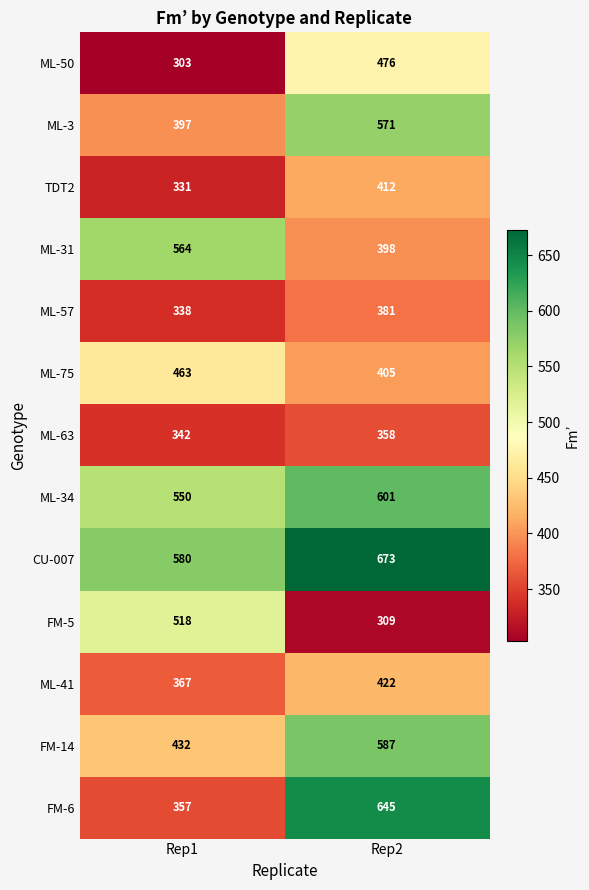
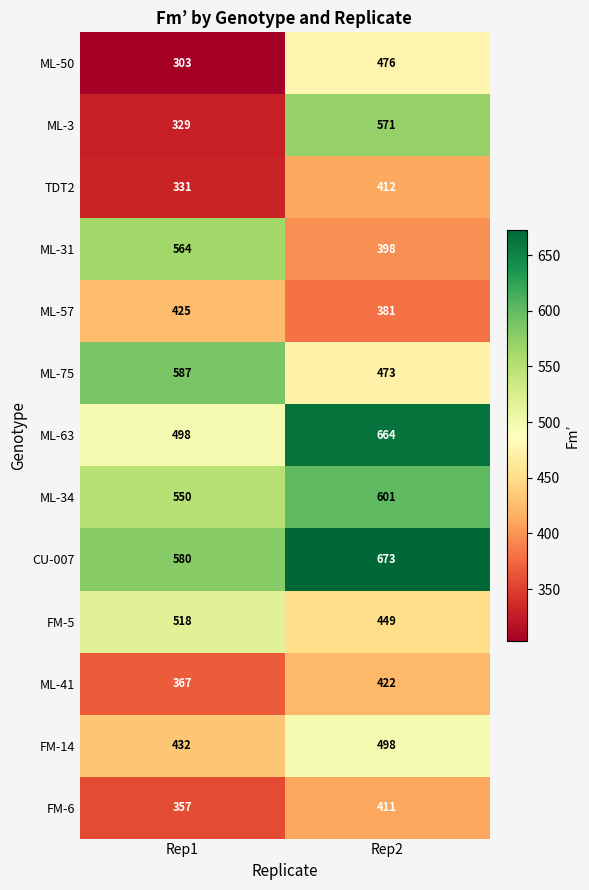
  {
    "ML-50": {
      "Rep1": 303,
      "Rep2": 476
    },
    "ML-3": {
-     "Rep1": 397,
+     "Rep1": 329,
      "Rep2": 571
    },
    "TDT2": {
      "Rep1": 331,
      "Rep2": 412
    },
    "ML-31": {
      "Rep1": 564,
      "Rep2": 398
    },
    "ML-57": {
-     "Rep1": 338,
+     "Rep1": 425,
      "Rep2": 381
    },
    "ML-75": {
-     "Rep1": 463,
-     "Rep2": 405
+     "Rep1": 587,
+     "Rep2": 473
    },
    "ML-63": {
-     "Rep1": 342,
-     "Rep2": 358
+     "Rep1": 498,
+     "Rep2": 664
    },
    "ML-34": {
      "Rep1": 550,
      "Rep2": 601
    },
    "CU-007": {
      "Rep1": 580,
      "Rep2": 673
    },
    "FM-5": {
      "Rep1": 518,
-     "Rep2": 309
+     "Rep2": 449
    },
    "ML-41": {
      "Rep1": 367,
      "Rep2": 422
    },
    "FM-14": {
      "Rep1": 432,
-     "Rep2": 587
+     "Rep2": 498
    },
    "FM-6": {
      "Rep1": 357,
-     "Rep2": 645
+     "Rep2": 411
    }
  }
